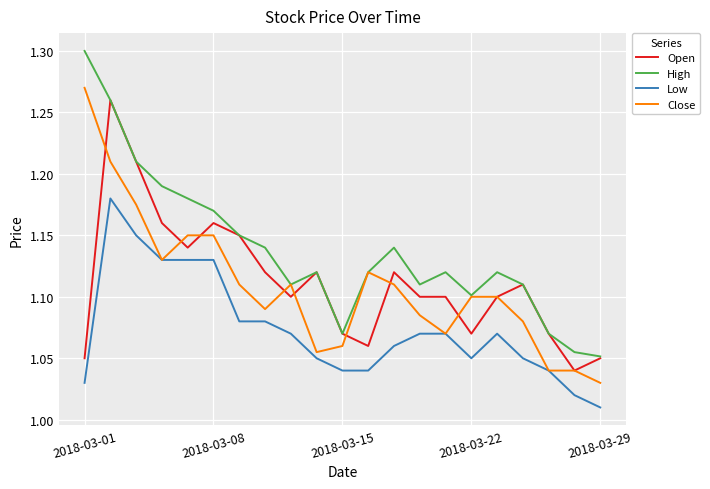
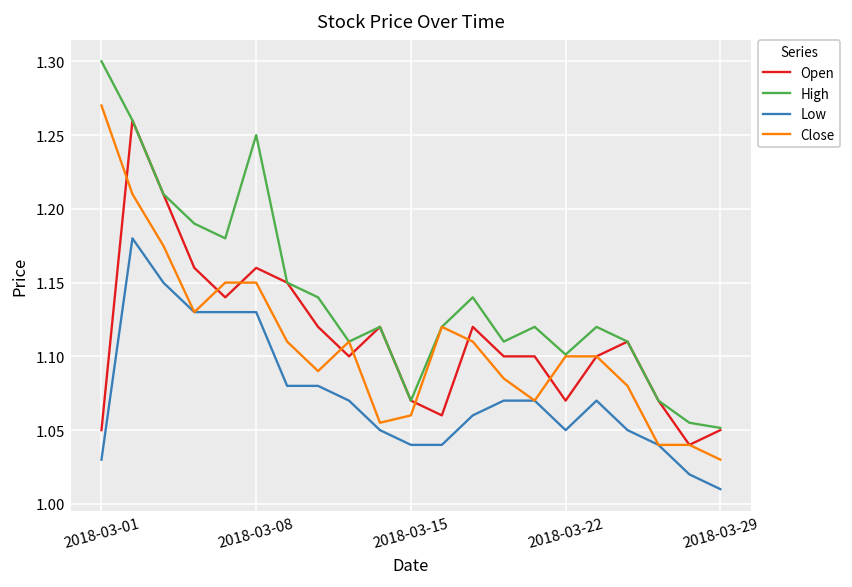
  {
    "Open": {
      "2018-03-01": 1.05,
      "2018-03-08": 1.16,
      "2018-03-22": 1.07
    },
    "High": {
      "2018-03-01": 1.30,
-     "2018-03-08": 1.17
+     "2018-03-08": 1.25
    },
    "Low": {
      "2018-03-01": 1.03,
      "2018-03-08": 1.13,
      "2018-03-15": 1.04,
      "2018-03-22": 1.05,
      "2018-03-29": 1.01
    },
    "Close": {
      "2018-03-01": 1.27,
      "2018-03-08": 1.15,
      "2018-03-15": 1.06,
      "2018-03-29": 1.03
    }
  }
